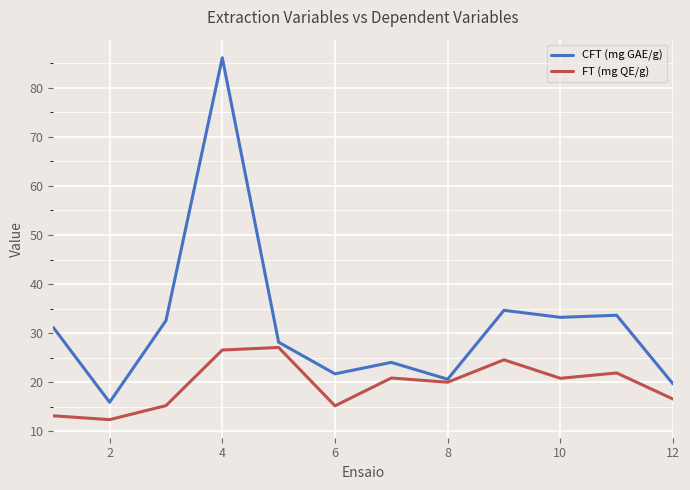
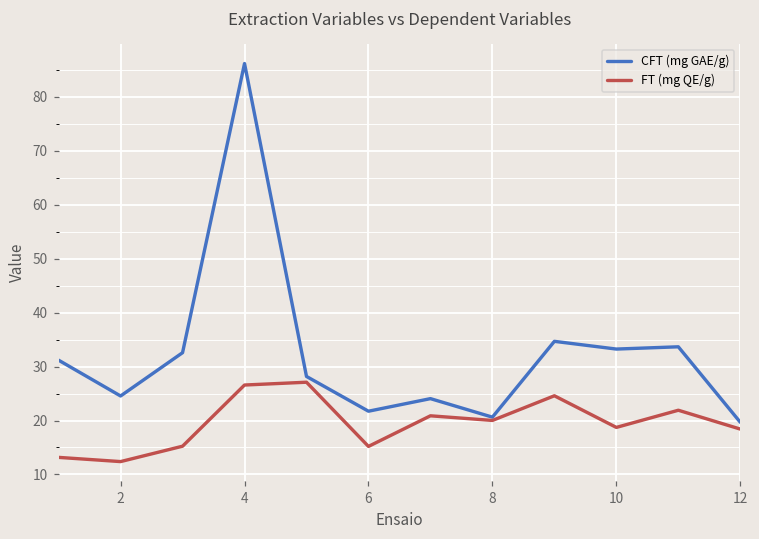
  {
    "CFT (mg GAE/g)": {
-     "2": 16,
+     "2": 25,
      "4": 86,
      "6": 22,
      "8": 21,
      "10": 33,
      "12": 20
    },
    "FT (mg QE/g)": {
      "2": 12,
      "4": 27,
      "6": 15,
      "8": 20,
-     "10": 21,
-     "12": 17
+     "10": 19,
+     "12": 18
    }
  }
